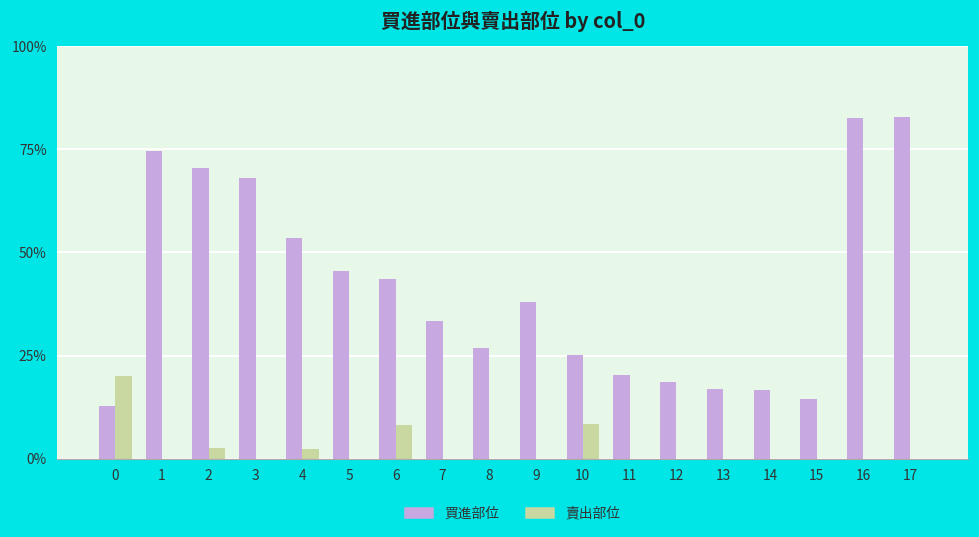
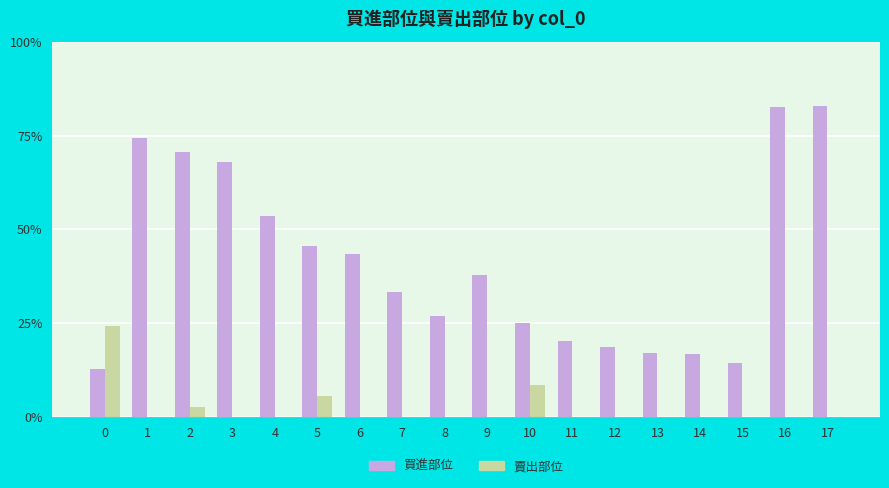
  {
    "買進部位": {
      "0": "13%",
      "1": "74%",
      "2": "71%",
      "3": "68%",
      "4": "54%",
      "5": "46%",
      "6": "44%",
      "7": "33%",
      "8": "27%",
      "9": "38%",
      "10": "25%",
      "11": "20%",
      "12": "19%",
      "13": "17%",
      "14": "17%",
      "15": "14%",
      "16": "83%",
      "17": "83%"
    },
    "賣出部位": {
-     "0": "20%",
+     "0": "24%",
      "1": "0%",
      "2": "3%",
      "3": "0%",
-     "4": "2%",
-     "5": "0%",
-     "6": "8%",
+     "4": "0%",
+     "5": "5%",
+     "6": "0%",
      "7": "0%",
      "8": "0%",
      "9": "0%",
      "10": "8%",
      "11": "0%",
      "12": "0%",
      "13": "0%",
      "14": "0%",
      "15": "0%",
      "16": "0%",
      "17": "0%"
    }
  }
